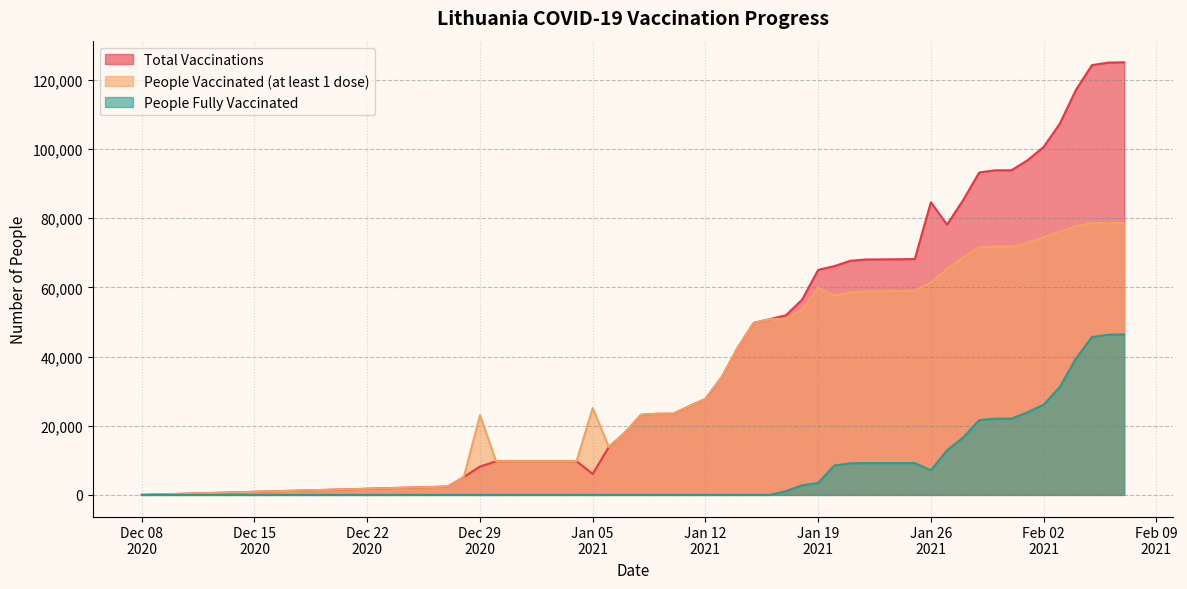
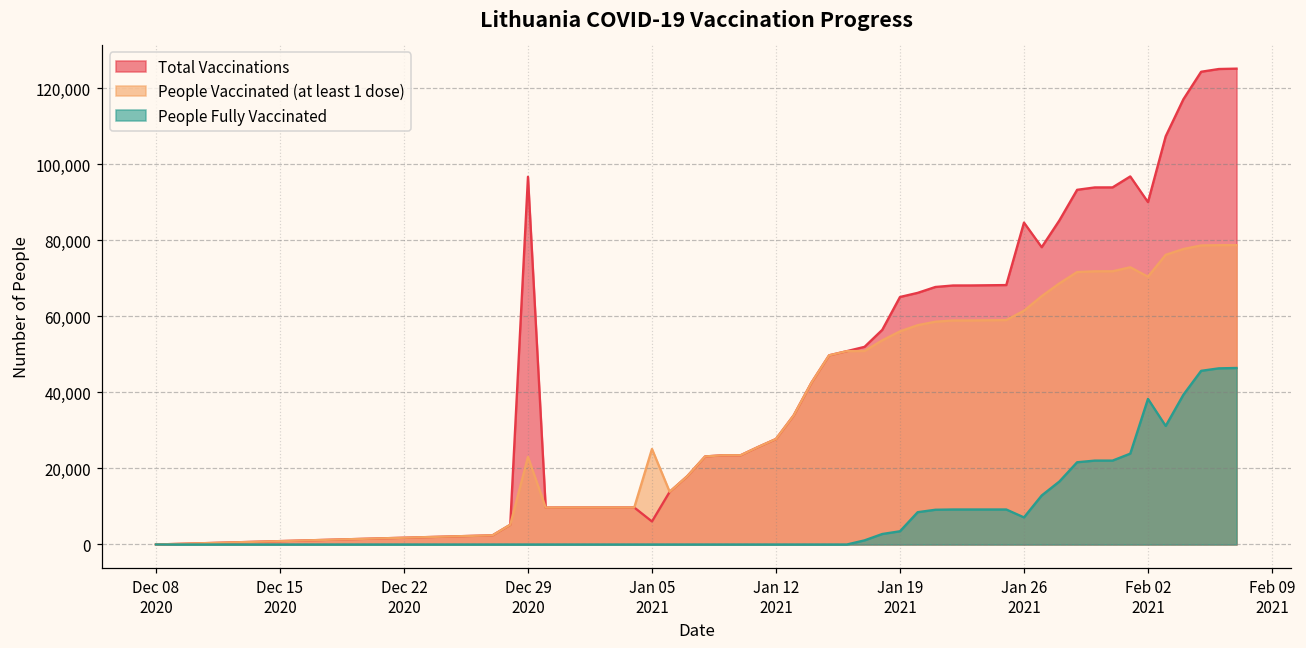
  {
    "Total Vaccinations": {
-     "Dec 29 2020": "8,000",
+     "Dec 29 2020": "97,000",
      "Jan 05 2021": "6,000",
      "Jan 19 2021": "65,000",
      "Jan 26 2021": "85,000",
-     "Feb 02 2021": "101,000"
+     "Feb 02 2021": "90,000"
    },
    "People Vaccinated (at least 1 dose)": {
      "Dec 29 2020": "23,000",
      "Jan 05 2021": "25,000",
-     "Jan 19 2021": "60,000",
+     "Jan 19 2021": "56,000",
      "Jan 26 2021": "61,000",
-     "Feb 02 2021": "75,000"
+     "Feb 02 2021": "70,000"
    },
    "People Fully Vaccinated": {
      "Dec 29 2020": "0",
      "Jan 05 2021": "0",
      "Jan 12 2021": "0",
      "Jan 19 2021": "3,000",
      "Jan 26 2021": "7,000",
-     "Feb 02 2021": "26,000"
+     "Feb 02 2021": "38,000"
    }
  }
